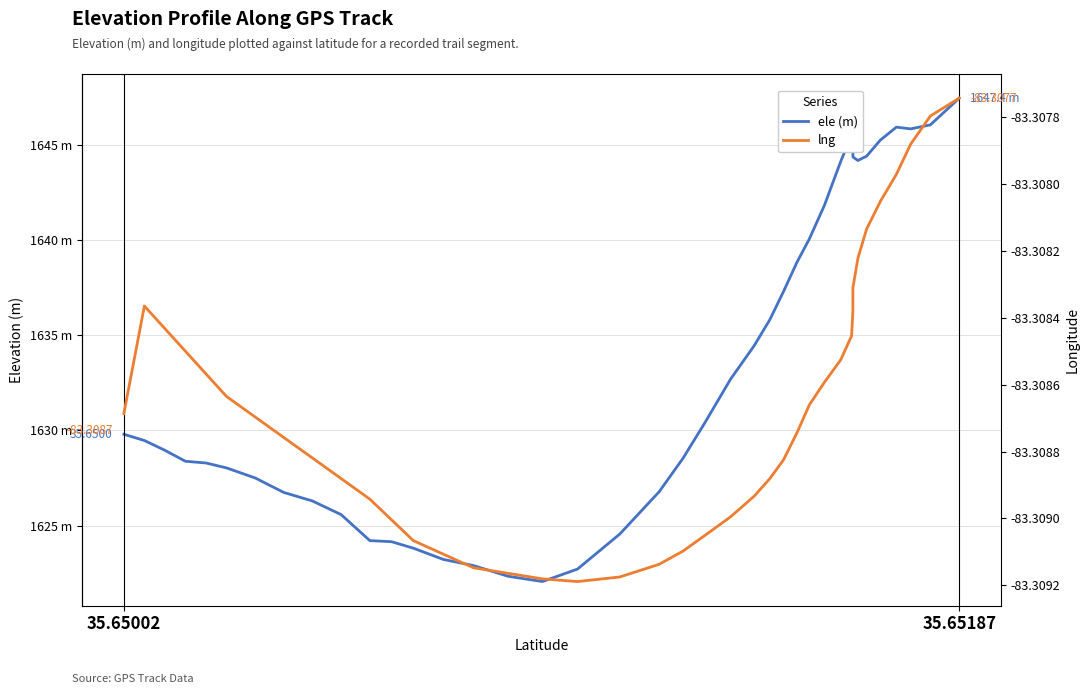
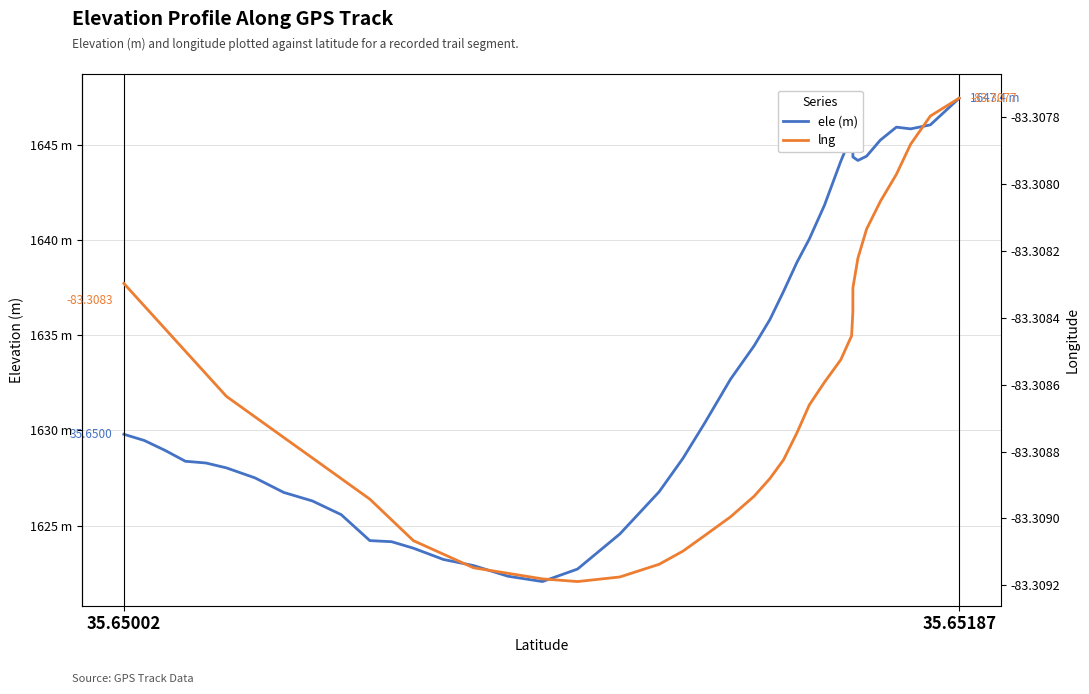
  {
    "lng": {
-     "35.65002": -83.3087
+     "35.65002": -83.3083
    }
  }
